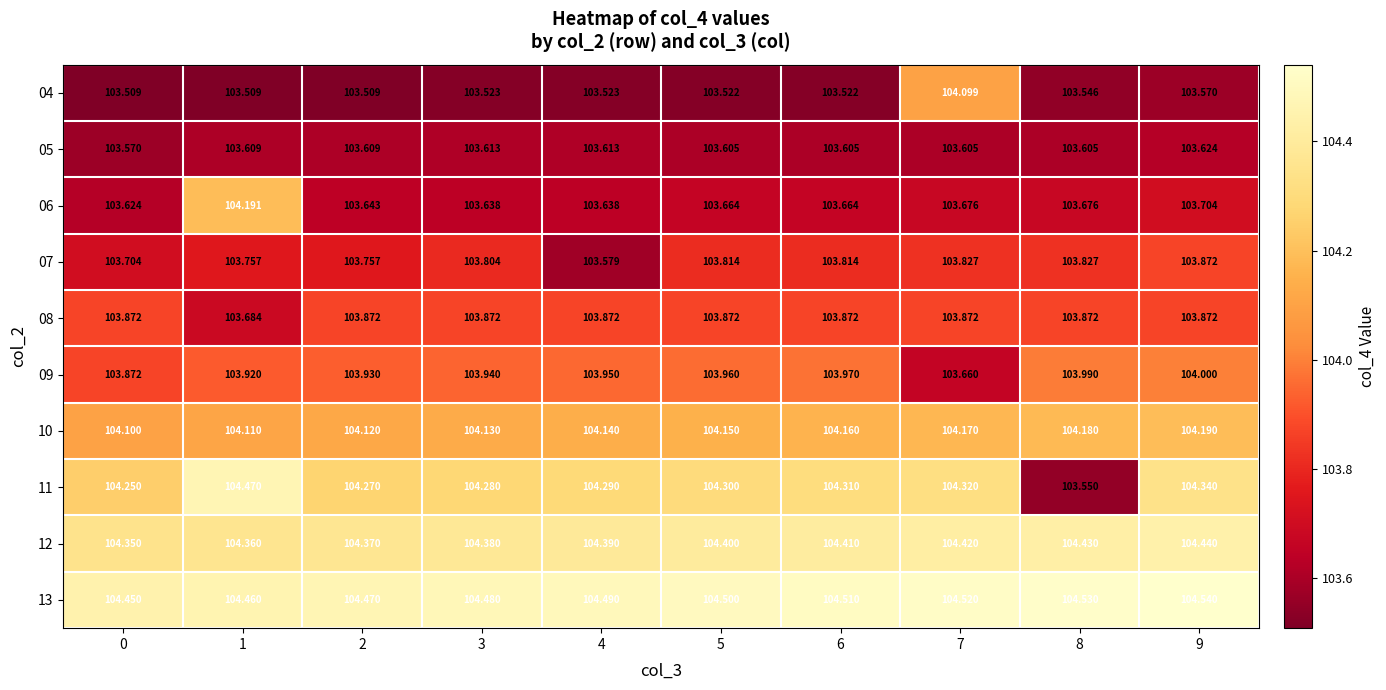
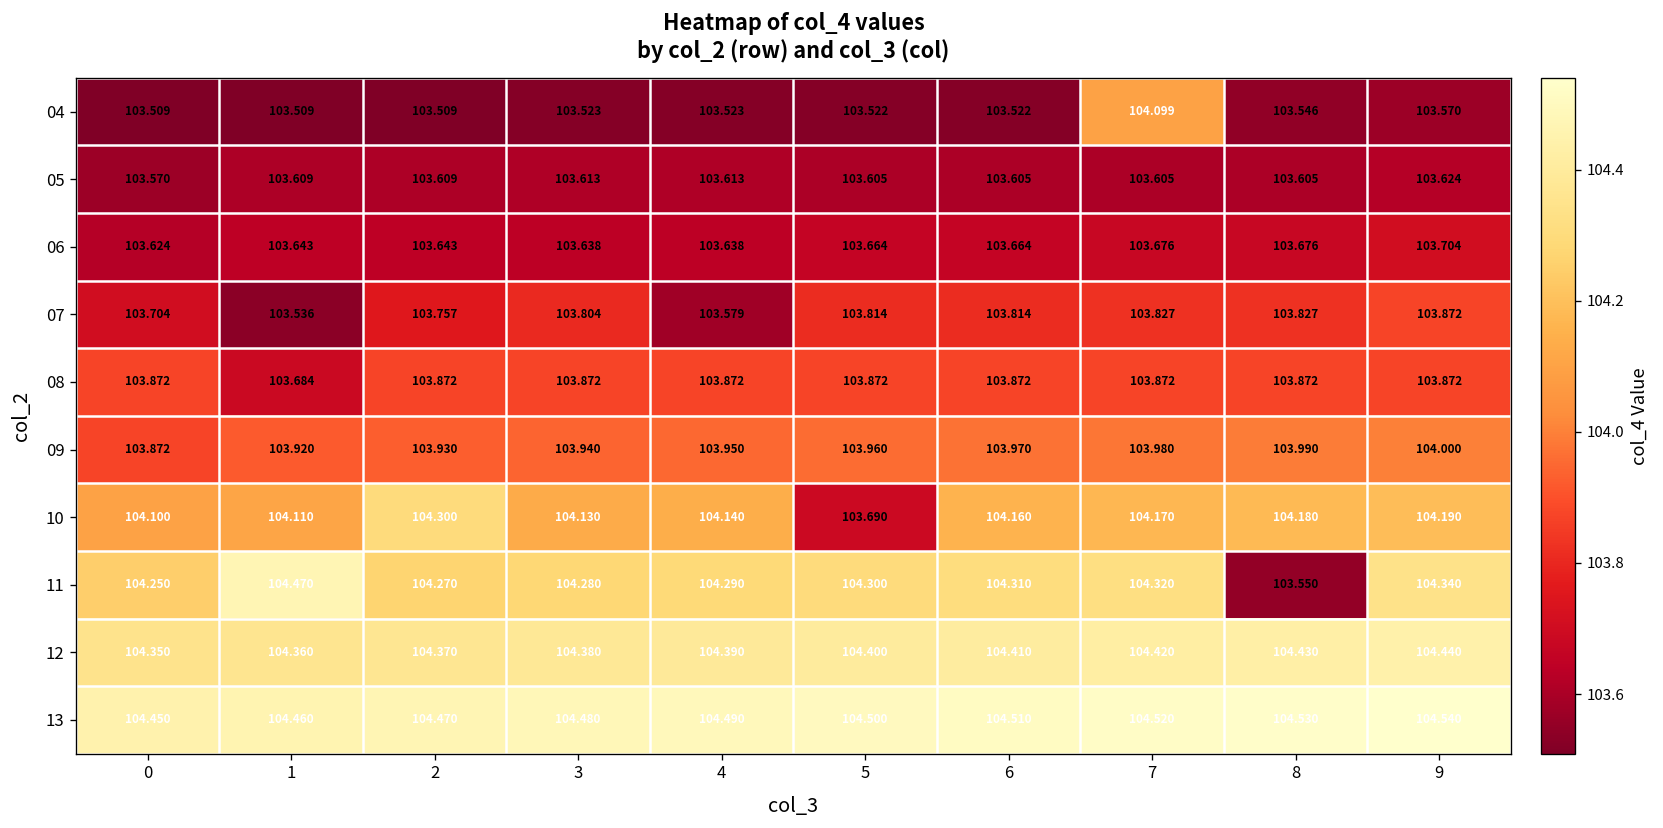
  {
    "04": {
      "0": 103.509,
      "1": 103.509,
      "2": 103.509,
      "3": 103.523,
      "4": 103.523,
      "5": 103.522,
      "6": 103.522,
      "7": 104.099,
      "8": 103.546,
      "9": 103.570
    },
    "05": {
      "0": 103.570,
      "1": 103.609,
      "2": 103.609,
      "3": 103.613,
      "4": 103.613,
      "5": 103.605,
      "6": 103.605,
      "7": 103.605,
      "8": 103.605,
      "9": 103.624
    },
    "06": {
      "0": 103.624,
-     "1": 104.191,
+     "1": 103.643,
      "2": 103.643,
      "3": 103.638,
      "4": 103.638,
      "5": 103.664,
      "6": 103.664,
      "7": 103.676,
      "8": 103.676,
      "9": 103.704
    },
    "07": {
      "0": 103.704,
-     "1": 103.757,
+     "1": 103.536,
      "2": 103.757,
      "3": 103.804,
      "4": 103.579,
      "5": 103.814,
      "6": 103.814,
      "7": 103.827,
      "8": 103.827,
      "9": 103.872
    },
    "08": {
      "0": 103.872,
      "1": 103.684,
      "2": 103.872,
      "3": 103.872,
      "4": 103.872,
      "5": 103.872,
      "6": 103.872,
      "7": 103.872,
      "8": 103.872,
      "9": 103.872
    },
    "09": {
      "0": 103.872,
      "1": 103.920,
      "2": 103.930,
      "3": 103.940,
      "4": 103.950,
      "5": 103.960,
      "6": 103.970,
-     "7": 103.660,
+     "7": 103.980,
      "8": 103.990,
      "9": 104.000
    },
    "10": {
      "0": 104.100,
      "1": 104.110,
-     "2": 104.120,
+     "2": 104.300,
      "3": 104.130,
      "4": 104.140,
-     "5": 104.150,
+     "5": 103.690,
      "6": 104.160,
      "7": 104.170,
      "8": 104.180,
      "9": 104.190
    },
    "11": {
      "0": 104.250,
      "1": 104.470,
      "2": 104.270,
      "3": 104.280,
      "4": 104.290,
      "5": 104.300,
      "6": 104.310,
      "7": 104.320,
      "8": 103.550,
      "9": 104.340
    },
    "12": {
      "0": 104.350,
      "1": 104.360,
      "2": 104.370,
      "3": 104.380,
      "4": 104.390,
      "5": 104.400,
      "6": 104.410,
      "7": 104.420,
      "8": 104.430,
      "9": 104.440
    },
    "13": {
      "0": 104.450,
      "1": 104.460,
      "2": 104.470,
      "3": 104.480,
      "4": 104.490,
      "5": 104.500,
      "6": 104.510,
      "7": 104.520,
      "8": 104.530,
      "9": 104.540
    }
  }
